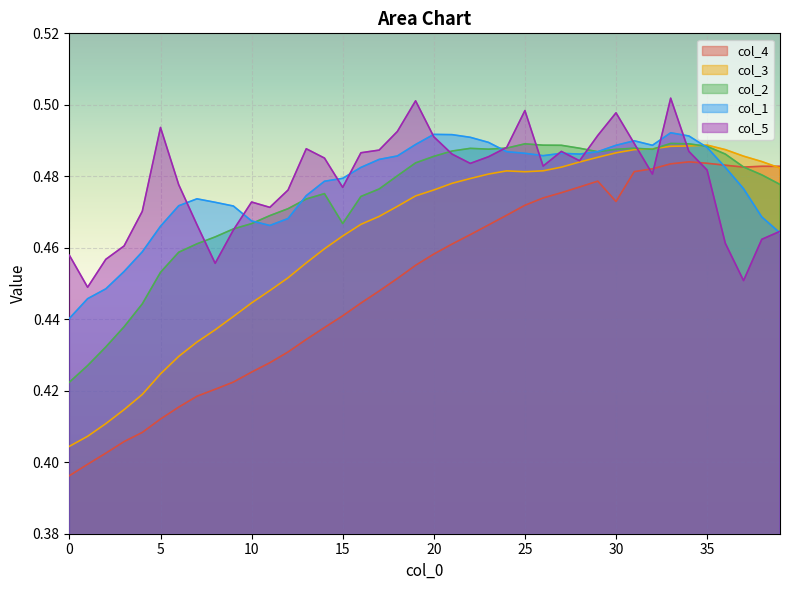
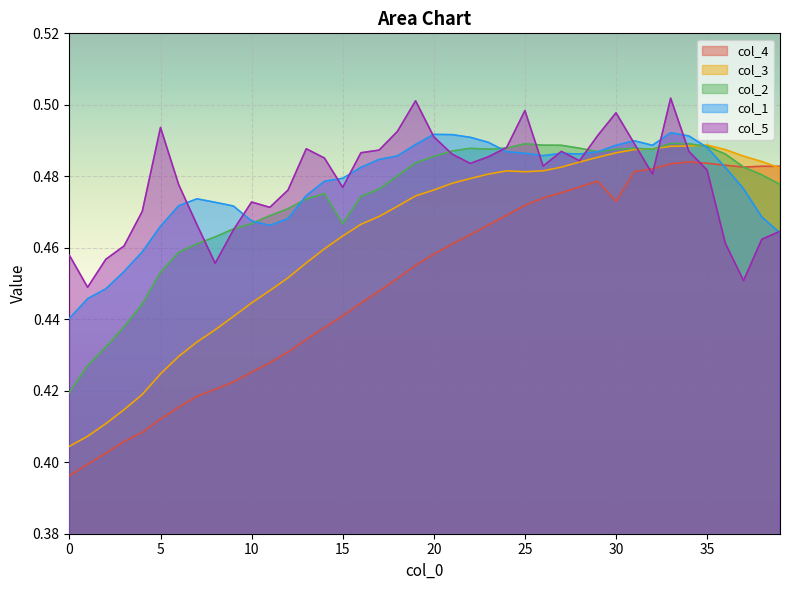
  {
    "col_4": {
      "0": 0.396,
      "5": 0.412,
      "10": 0.425,
      "15": 0.441,
      "20": 0.458,
      "25": 0.472,
      "30": 0.473,
      "35": 0.484
    },
    "col_3": {
      "0": 0.404,
      "5": 0.425,
      "10": 0.445,
      "15": 0.463,
      "20": 0.476,
      "25": 0.481,
      "30": 0.487
    },
    "col_2": {
-     "0": 0.422,
+     "0": 0.420,
      "5": 0.453,
      "10": 0.467,
      "15": 0.467,
      "20": 0.486,
      "25": 0.489,
      "30": 0.488
    },
    "col_1": {
      "0": 0.440,
      "5": 0.466,
      "10": 0.468,
      "15": 0.479,
      "25": 0.486,
      "30": 0.489
    },
    "col_5": {
      "0": 0.458,
      "5": 0.494,
      "10": 0.473,
      "15": 0.477,
      "25": 0.498,
      "30": 0.498,
      "35": 0.482
    }
  }
